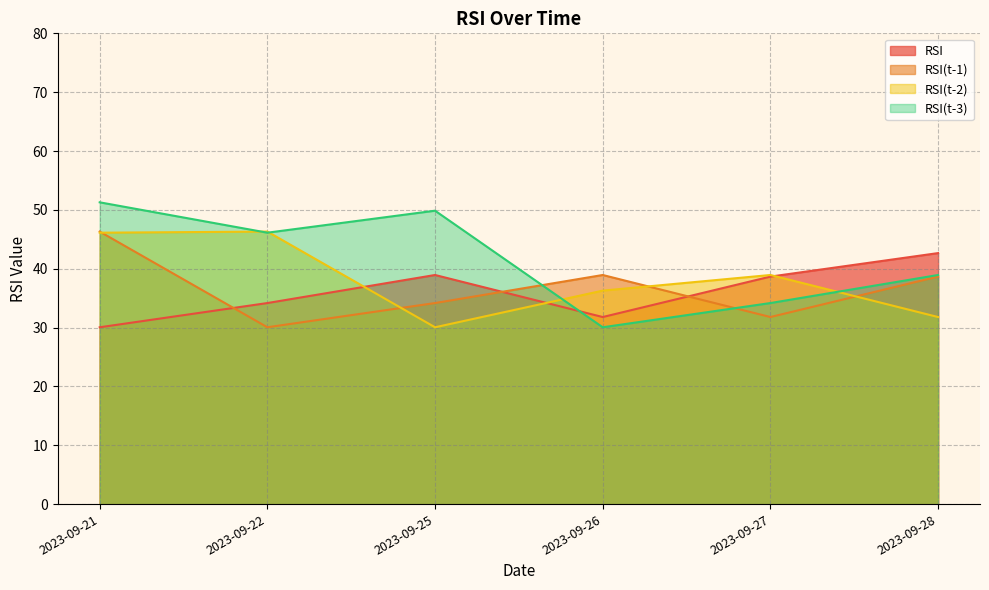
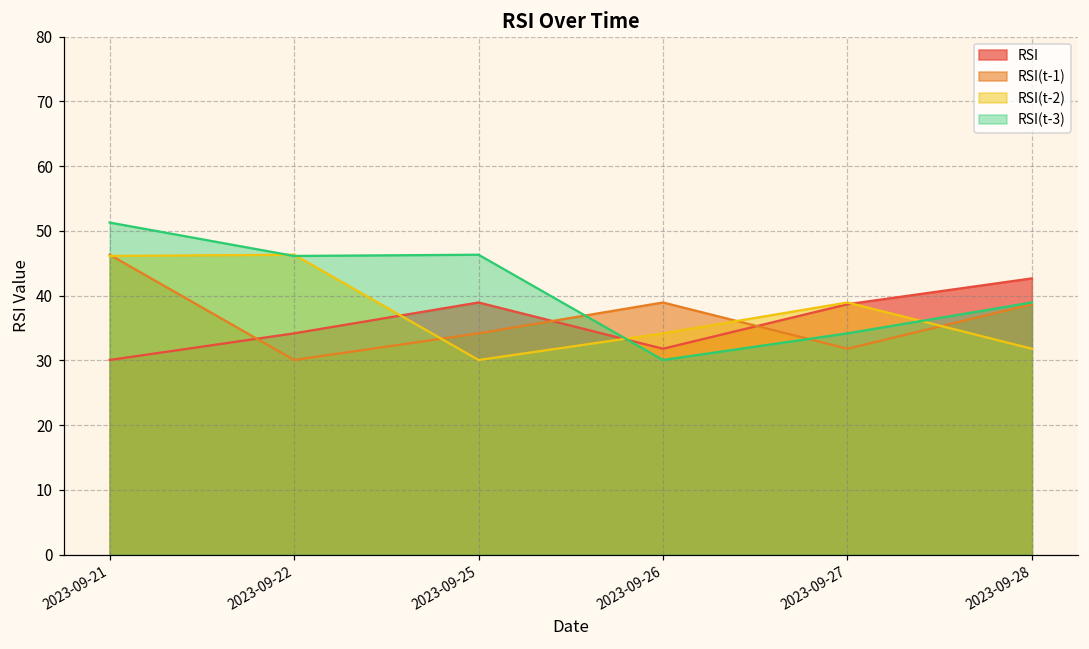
  {
    "RSI(t-2)": {
      "2023-09-25": 30,
-     "2023-09-26": 36,
+     "2023-09-26": 34,
      "2023-09-28": 32
    },
    "RSI(t-3)": {
      "2023-09-21": 51,
-     "2023-09-25": 50,
+     "2023-09-25": 46,
      "2023-09-26": 30,
      "2023-09-27": 34
    }
  }
